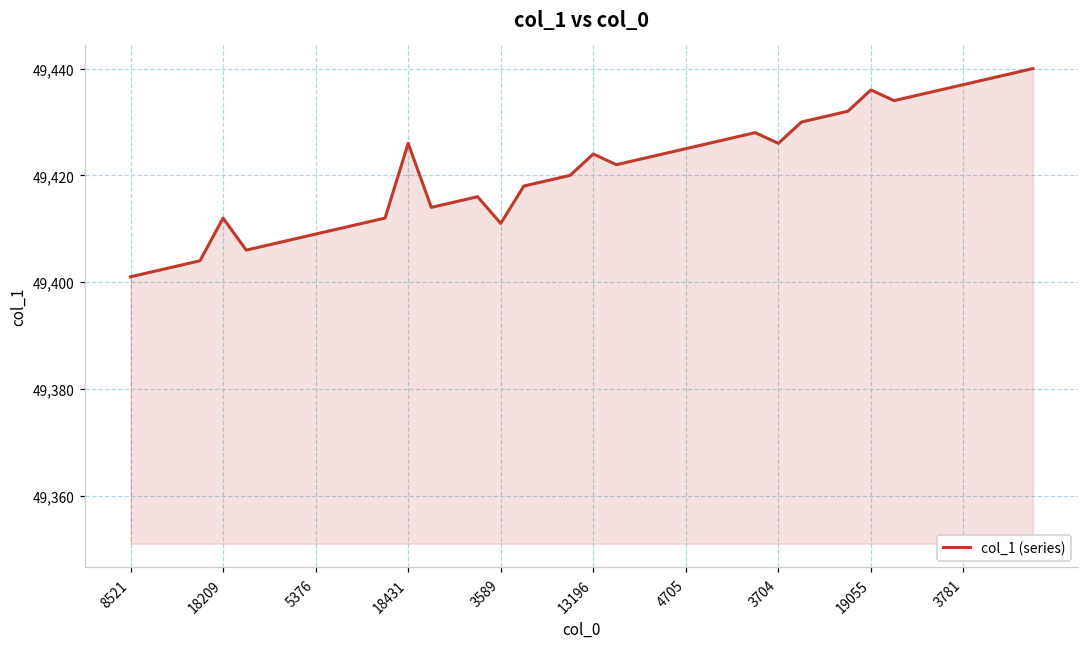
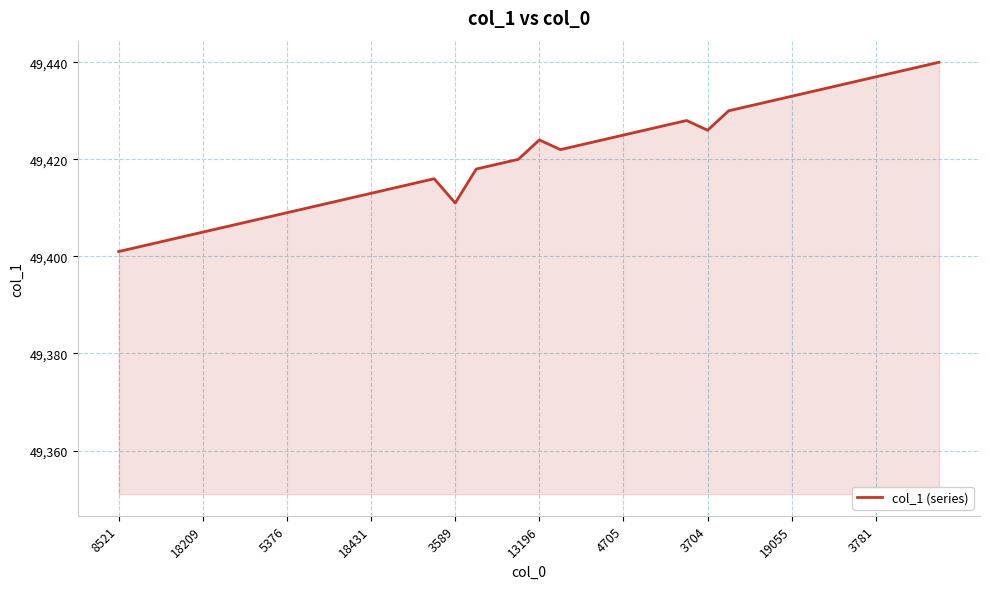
  {
    "8521": "49,401",
-   "18209": "49,412",
+   "18209": "49,405",
    "5376": "49,409",
-   "18431": "49,426",
+   "18431": "49,413",
    "3589": "49,411",
    "13196": "49,424",
    "4705": "49,425",
    "3704": "49,426",
-   "19055": "49,436",
+   "19055": "49,433",
    "3781": "49,437"
  }
